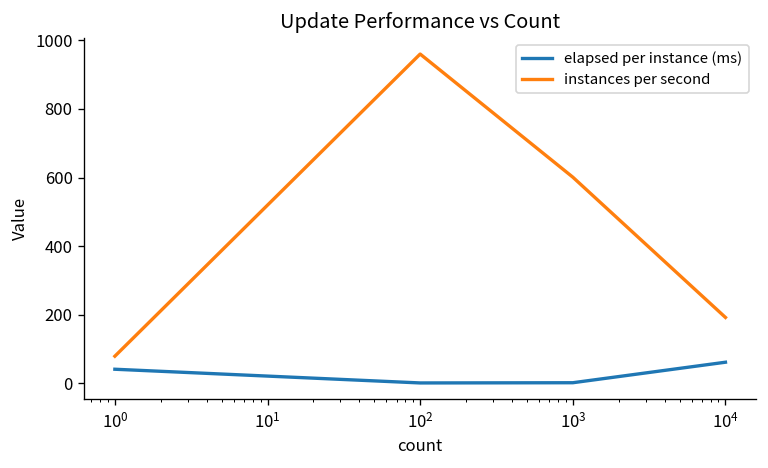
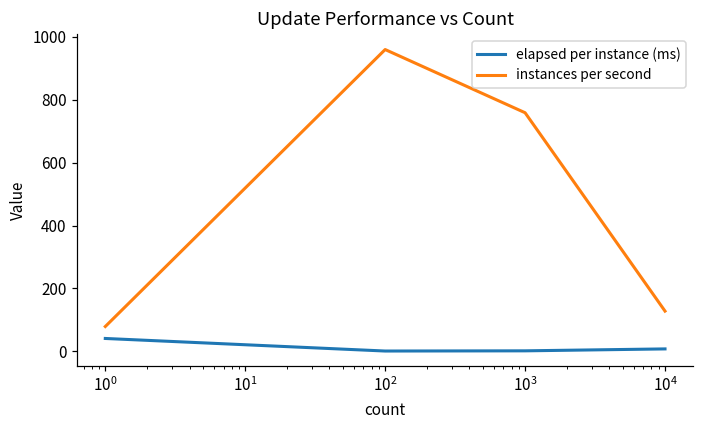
  {
    "elapsed per instance (ms)": {
      "10^0": 40,
      "10^2": 0,
      "10^3": 0,
-     "10^4": 60
+     "10^4": 10
    },
    "instances per second": {
      "10^0": 80,
      "10^2": 960,
-     "10^3": 600,
-     "10^4": 190
+     "10^3": 760,
+     "10^4": 130
    }
  }
